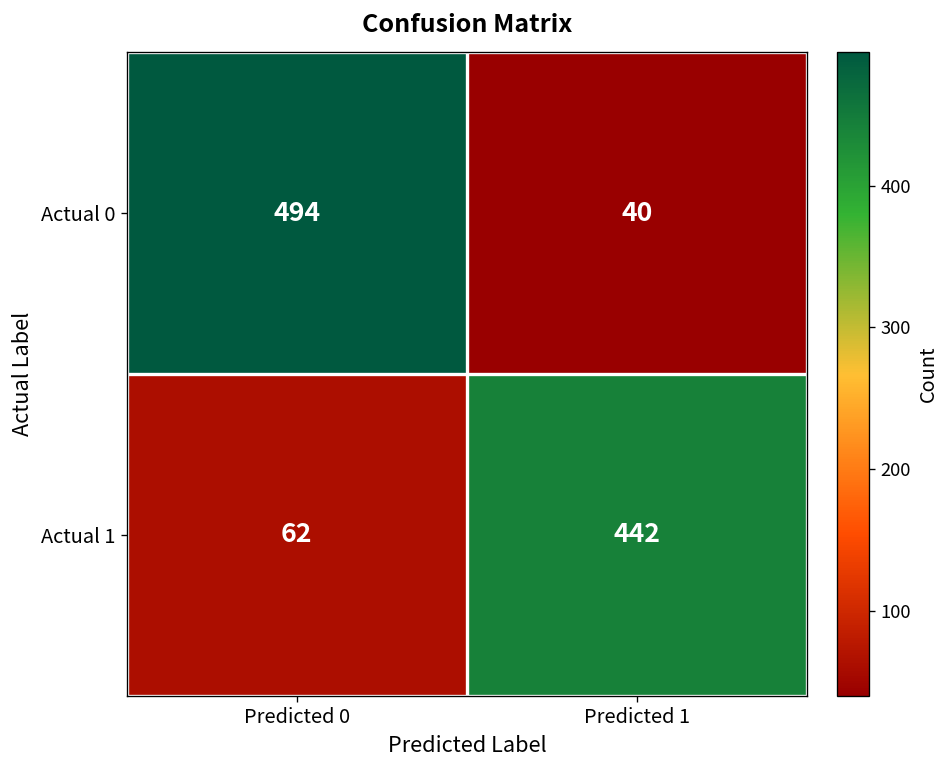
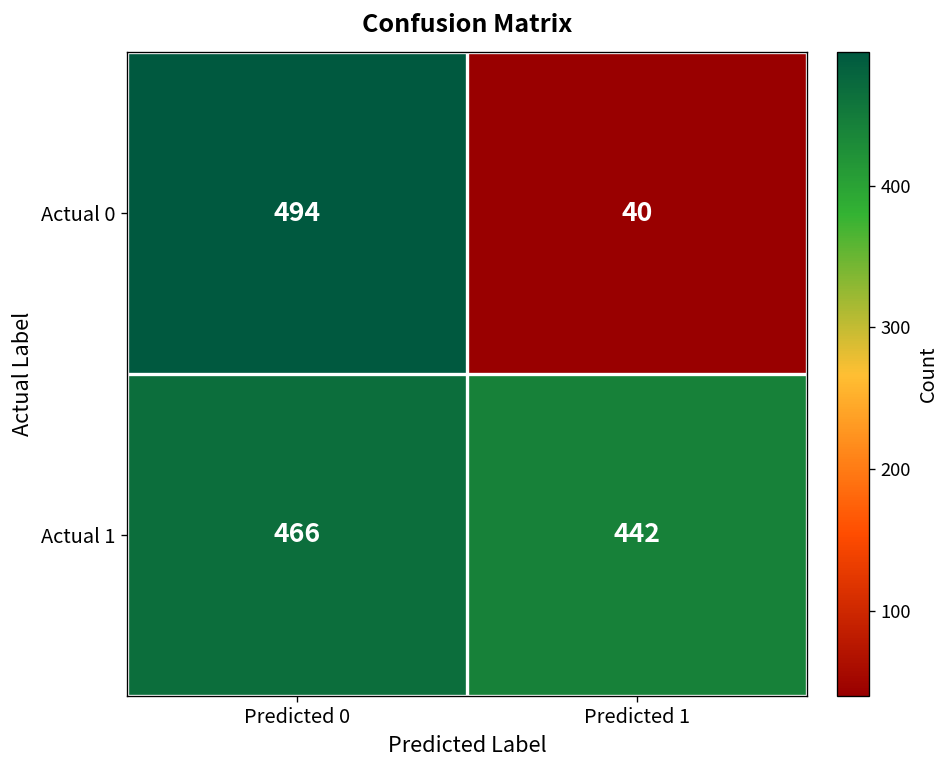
  {
    "Actual 0": {
      "Predicted 0": 494,
      "Predicted 1": 40
    },
    "Actual 1": {
-     "Predicted 0": 62,
+     "Predicted 0": 466,
      "Predicted 1": 442
    }
  }
